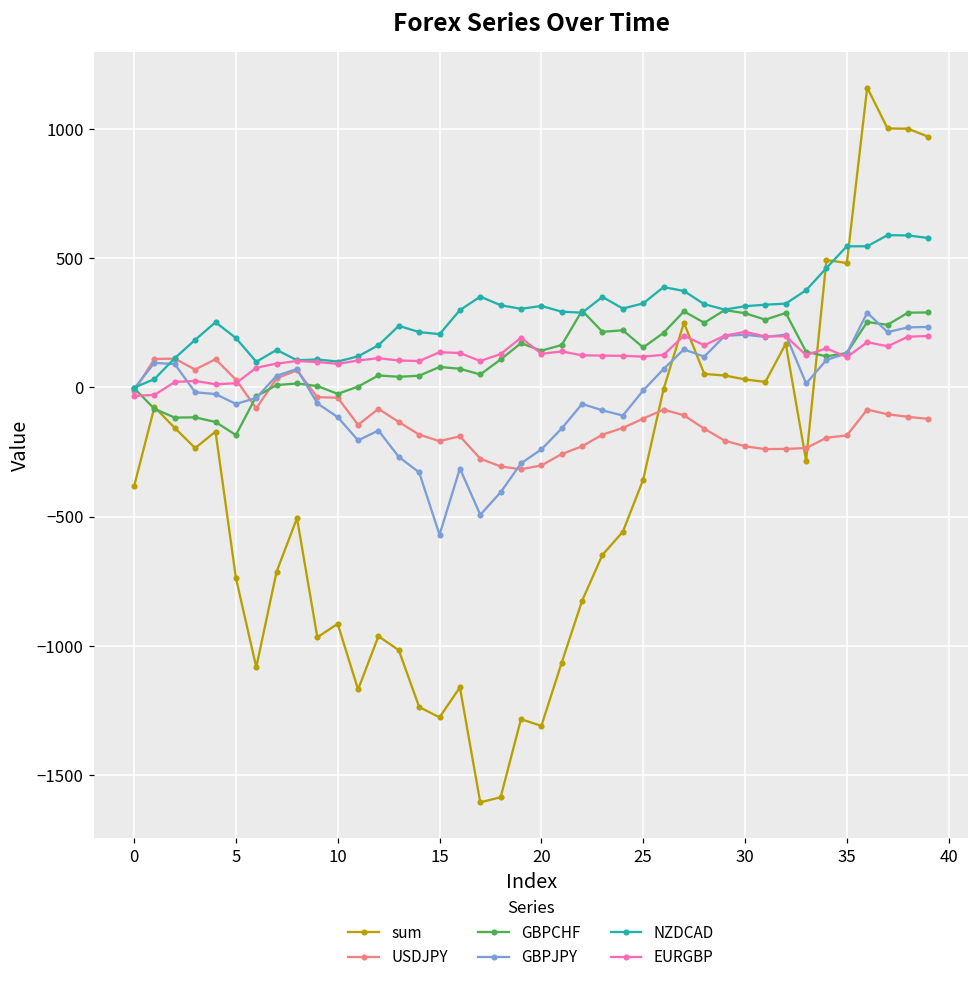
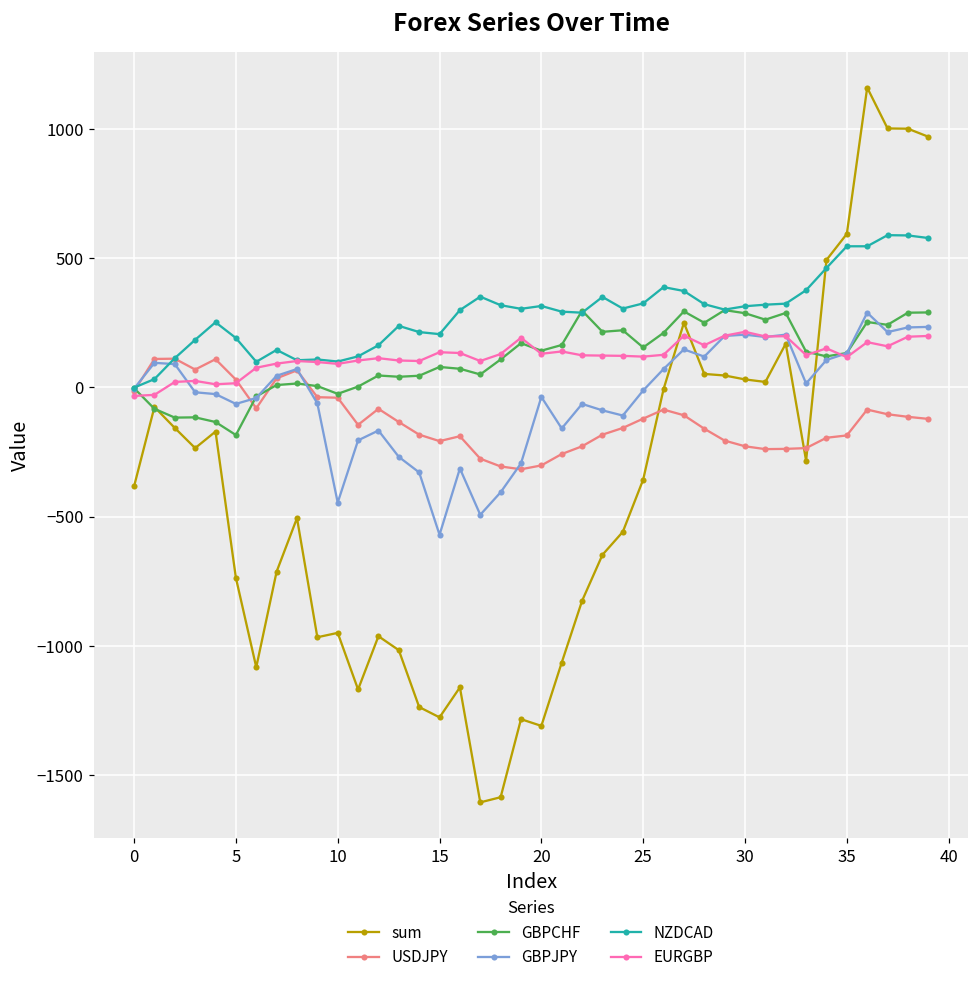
  {
    "sum": {
      "0": -380,
      "5": -740,
-     "10": -920,
+     "10": -950,
      "15": -1280,
      "20": -1310,
      "25": -360,
      "30": 30,
-     "35": 480
+     "35": 590
    },
    "GBPCHF": {
      "5": -180,
      "10": -30,
      "15": 80,
      "20": 140,
      "25": 150,
      "30": 290
    },
    "GBPJPY": {
      "5": -60,
-     "10": -120,
+     "10": -450,
      "15": -570,
-     "20": -240,
+     "20": -40,
      "25": -10,
      "30": 200
    },
    "NZDCAD": {
      "5": 190,
      "15": 210,
      "20": 320,
      "25": 330,
      "30": 310,
      "35": 550
    }
  }
